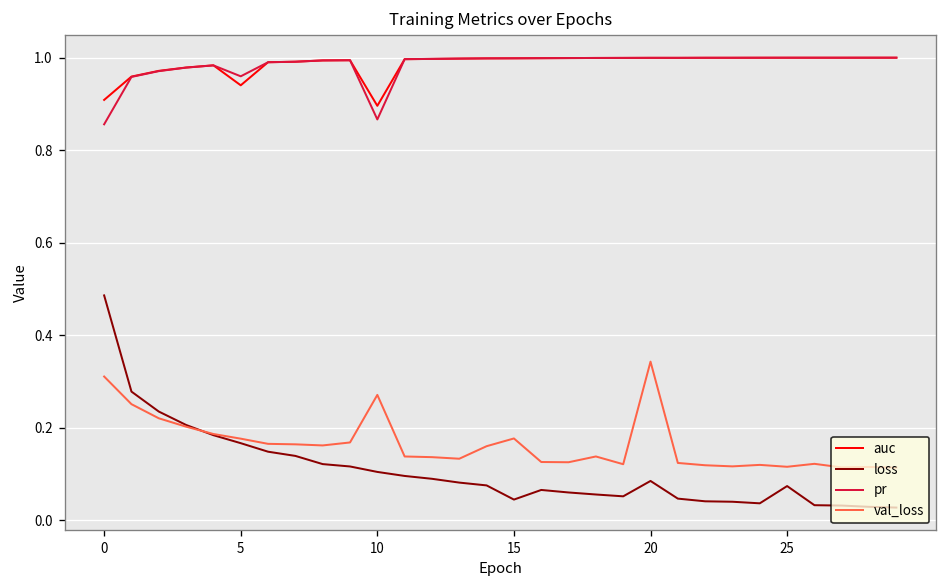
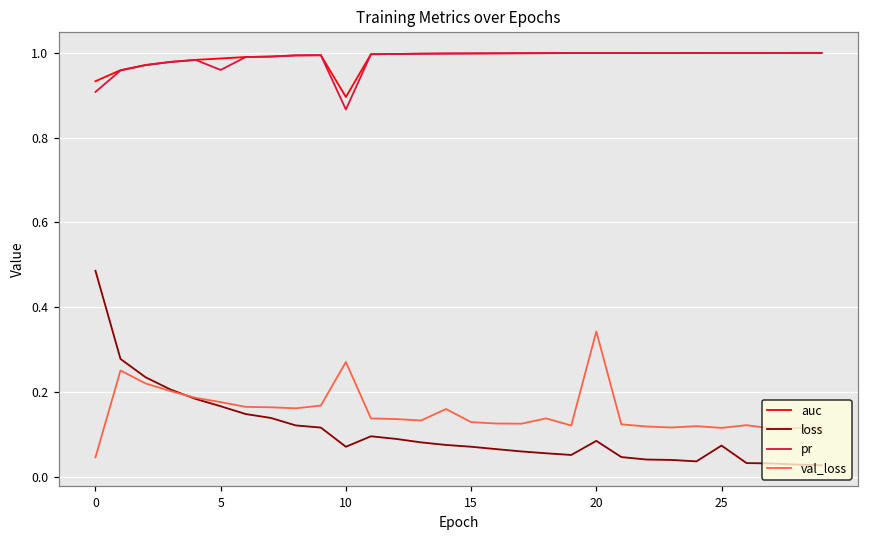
  {
    "auc": {
-     "0": 0.91,
-     "5": 0.94,
+     "0": 0.93,
+     "5": 0.99,
      "10": 0.90
    },
    "loss": {
      "0": 0.49,
      "5": 0.17,
-     "10": 0.10,
-     "15": 0.04,
+     "10": 0.07,
+     "15": 0.07,
      "20": 0.08,
      "25": 0.07
    },
    "pr": {
-     "0": 0.86,
+     "0": 0.91,
      "5": 0.96,
      "10": 0.87
    },
    "val_loss": {
-     "0": 0.31,
+     "0": 0.05,
      "5": 0.18,
      "10": 0.27,
-     "15": 0.18,
+     "15": 0.13,
      "20": 0.34,
      "25": 0.12
    }
  }
